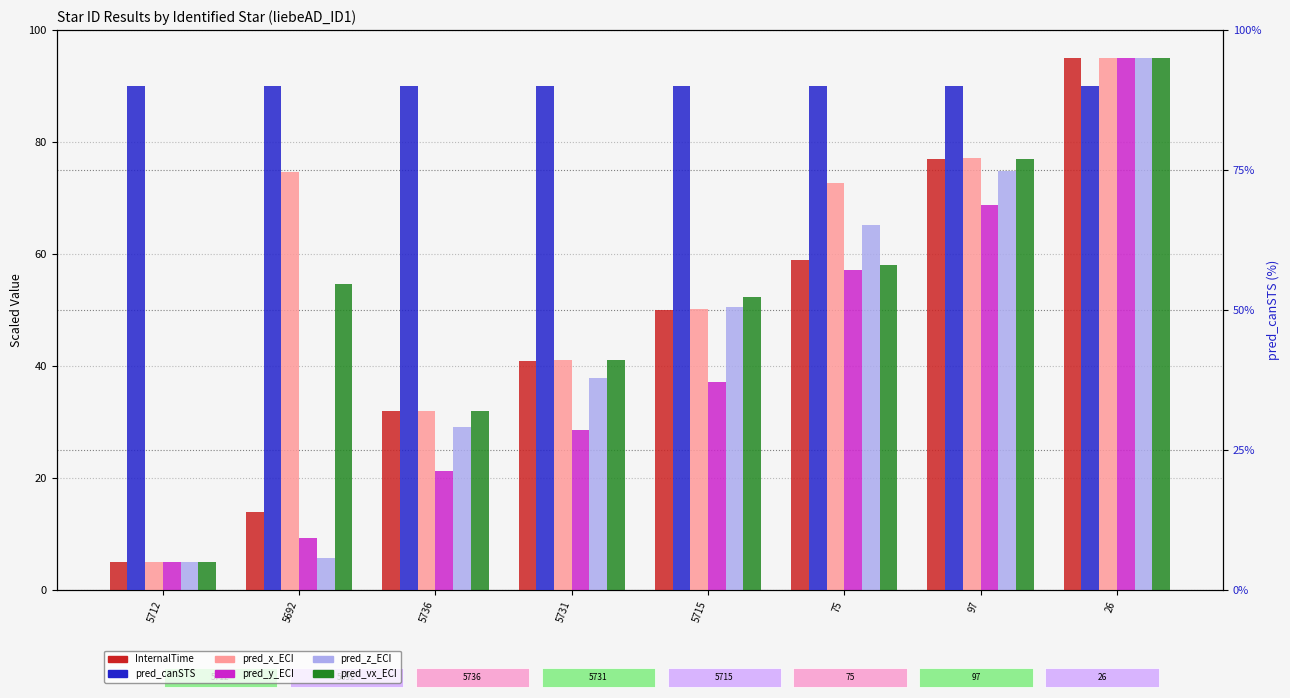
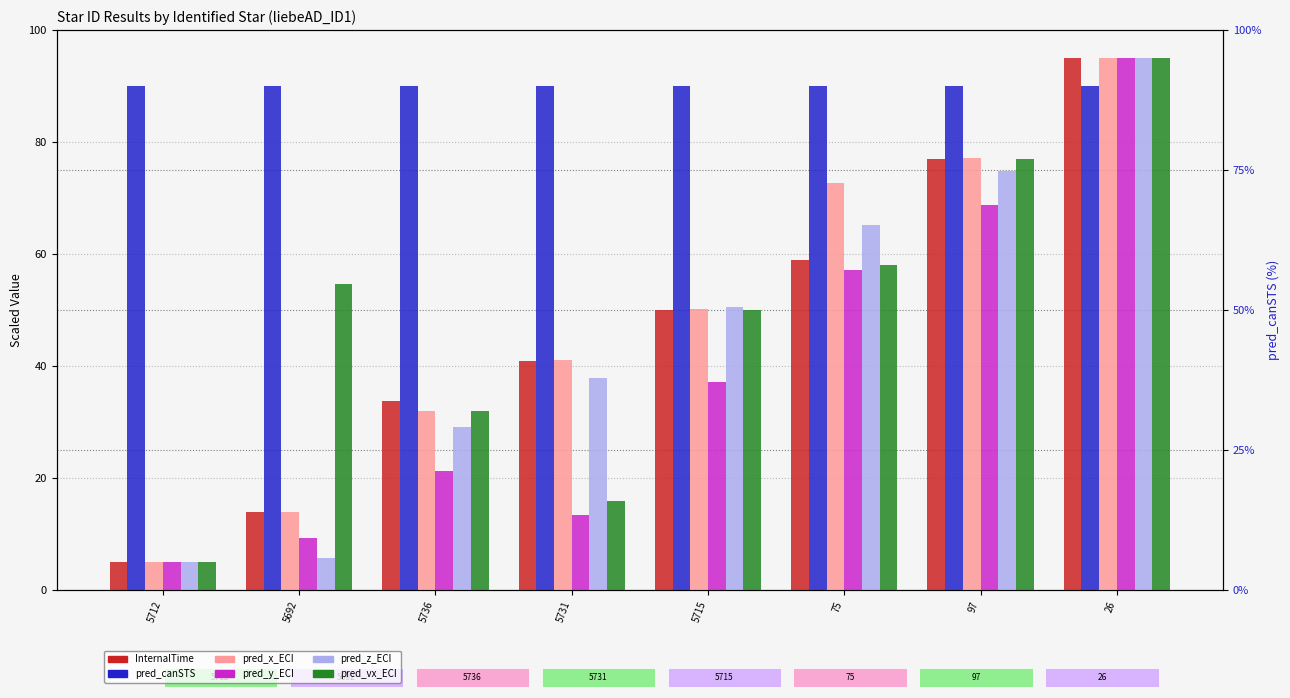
  {
    "InternalTime": {
      "5712": "5",
      "5692": "14",
-     "5736": "32",
+     "5736": "34",
      "5731": "41",
      "5715": "50",
      "75": "59",
      "97": "77",
      "26": "95"
    },
    "pred_x_ECI": {
      "5712": "5",
-     "5692": "75",
+     "5692": "14",
      "5736": "32",
      "5731": "41",
      "5715": "50",
      "75": "73",
      "97": "77",
      "26": "95"
    },
    "pred_y_ECI": {
      "5712": "5",
      "5692": "9",
      "5736": "21",
-     "5731": "29",
+     "5731": "13",
      "5715": "37",
      "75": "57",
      "97": "69",
      "26": "95"
    },
    "pred_z_ECI": {
      "5712": "5",
      "5692": "6",
      "5736": "29",
      "5731": "38",
      "5715": "51",
      "75": "65",
      "97": "75",
      "26": "95"
    },
    "pred_vx_ECI": {
      "5712": "5",
      "5692": "55",
      "5736": "32",
-     "5731": "41",
-     "5715": "52",
+     "5731": "16",
+     "5715": "50",
      "75": "58",
      "97": "77",
      "26": "95"
    },
    "pred_canSTS": {
      "5712": "90%",
      "5692": "90%",
      "5736": "90%",
      "5731": "90%",
      "5715": "90%",
      "75": "90%",
      "97": "90%",
      "26": "90%"
    }
  }
